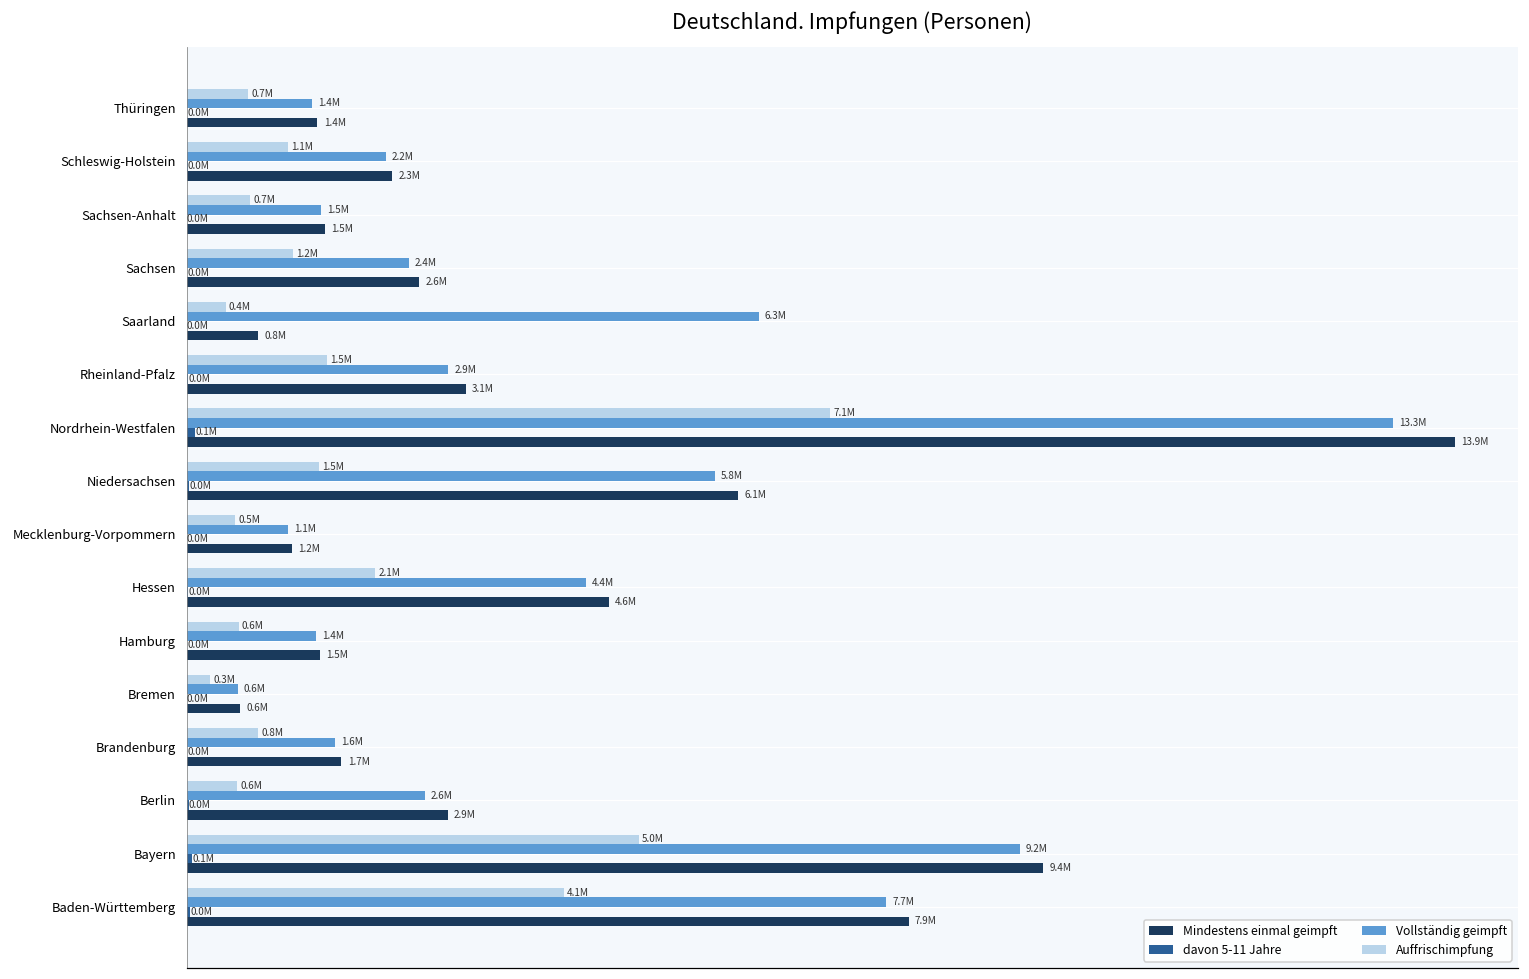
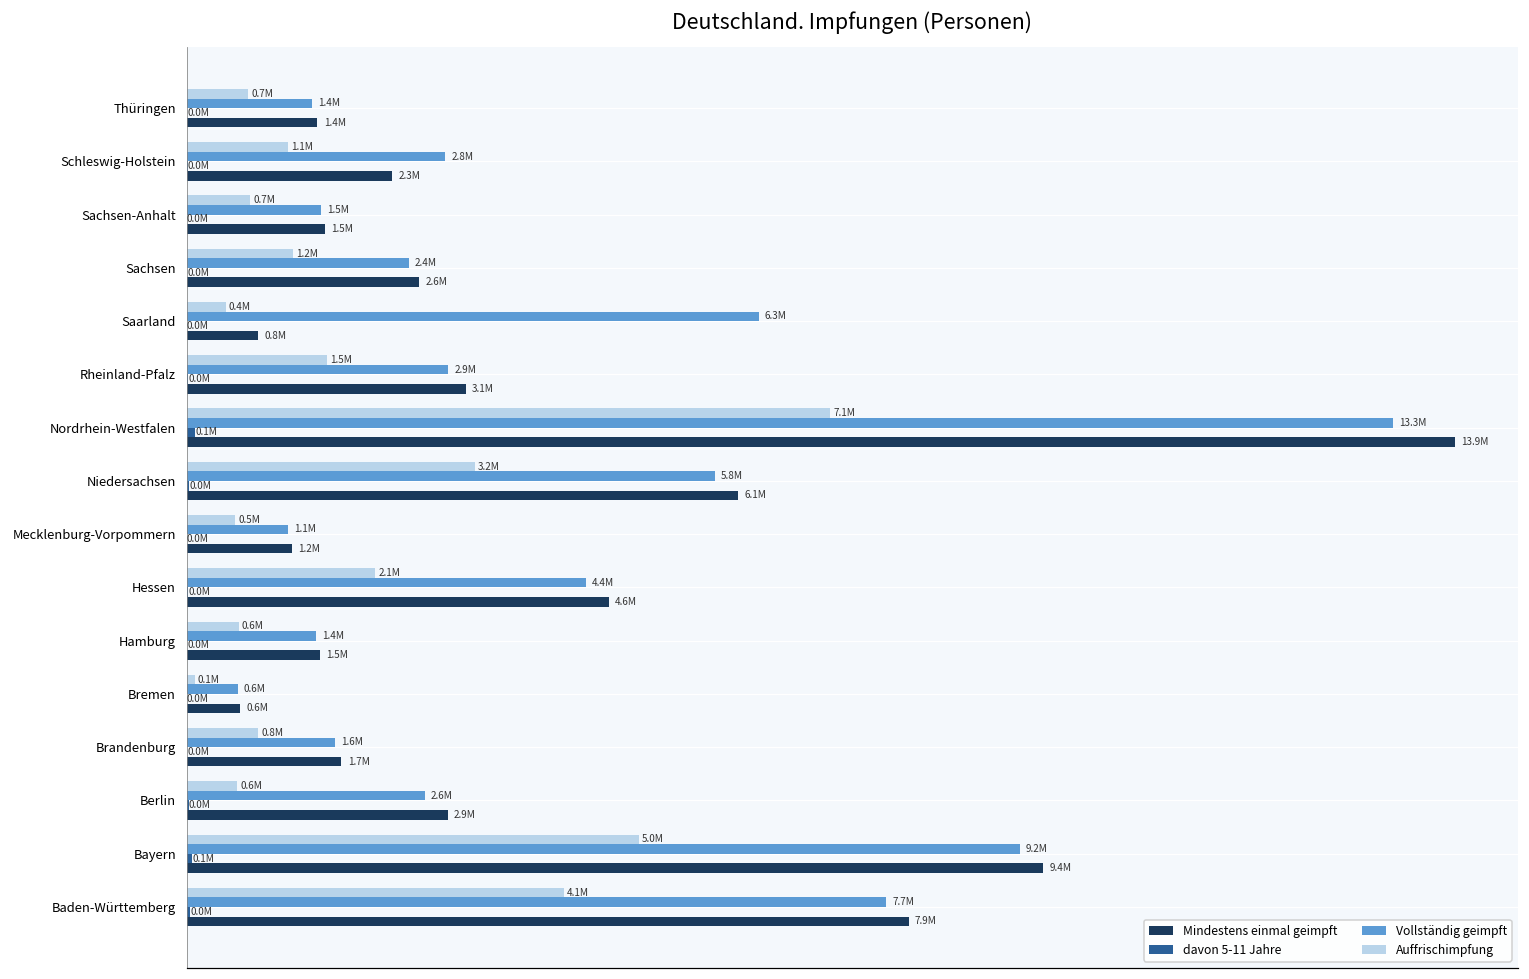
  {
    "Mindestens einmal geimpft": {
      "Thüringen": "1.4M",
      "Schleswig-Holstein": "2.3M",
      "Sachsen-Anhalt": "1.5M",
      "Sachsen": "2.6M",
      "Saarland": "0.8M",
      "Rheinland-Pfalz": "3.1M",
      "Nordrhein-Westfalen": "13.9M",
      "Niedersachsen": "6.1M",
      "Mecklenburg-Vorpommern": "1.2M",
      "Hessen": "4.6M",
      "Hamburg": "1.5M",
      "Bremen": "0.6M",
      "Brandenburg": "1.7M",
      "Berlin": "2.9M",
      "Bayern": "9.4M",
      "Baden-Württemberg": "7.9M"
    },
    "davon 5-11 Jahre": {
      "Nordrhein-Westfalen": "0.1M",
      "Bayern": "0.1M"
    },
    "Vollständig geimpft": {
      "Thüringen": "1.4M",
-     "Schleswig-Holstein": "2.2M",
+     "Schleswig-Holstein": "2.8M",
      "Sachsen-Anhalt": "1.5M",
      "Sachsen": "2.4M",
      "Saarland": "6.3M",
      "Rheinland-Pfalz": "2.9M",
      "Nordrhein-Westfalen": "13.3M",
      "Niedersachsen": "5.8M",
      "Mecklenburg-Vorpommern": "1.1M",
      "Hessen": "4.4M",
      "Hamburg": "1.4M",
      "Bremen": "0.6M",
      "Brandenburg": "1.6M",
      "Berlin": "2.6M",
      "Bayern": "9.2M",
      "Baden-Württemberg": "7.7M"
    },
    "Auffrischimpfung": {
      "Thüringen": "0.7M",
      "Schleswig-Holstein": "1.1M",
      "Sachsen-Anhalt": "0.7M",
      "Sachsen": "1.2M",
      "Saarland": "0.4M",
      "Rheinland-Pfalz": "1.5M",
      "Nordrhein-Westfalen": "7.1M",
-     "Niedersachsen": "1.5M",
+     "Niedersachsen": "3.2M",
      "Mecklenburg-Vorpommern": "0.5M",
      "Hessen": "2.1M",
      "Hamburg": "0.6M",
-     "Bremen": "0.3M",
+     "Bremen": "0.1M",
      "Brandenburg": "0.8M",
      "Berlin": "0.6M",
      "Bayern": "5.0M",
      "Baden-Württemberg": "4.1M"
    }
  }
